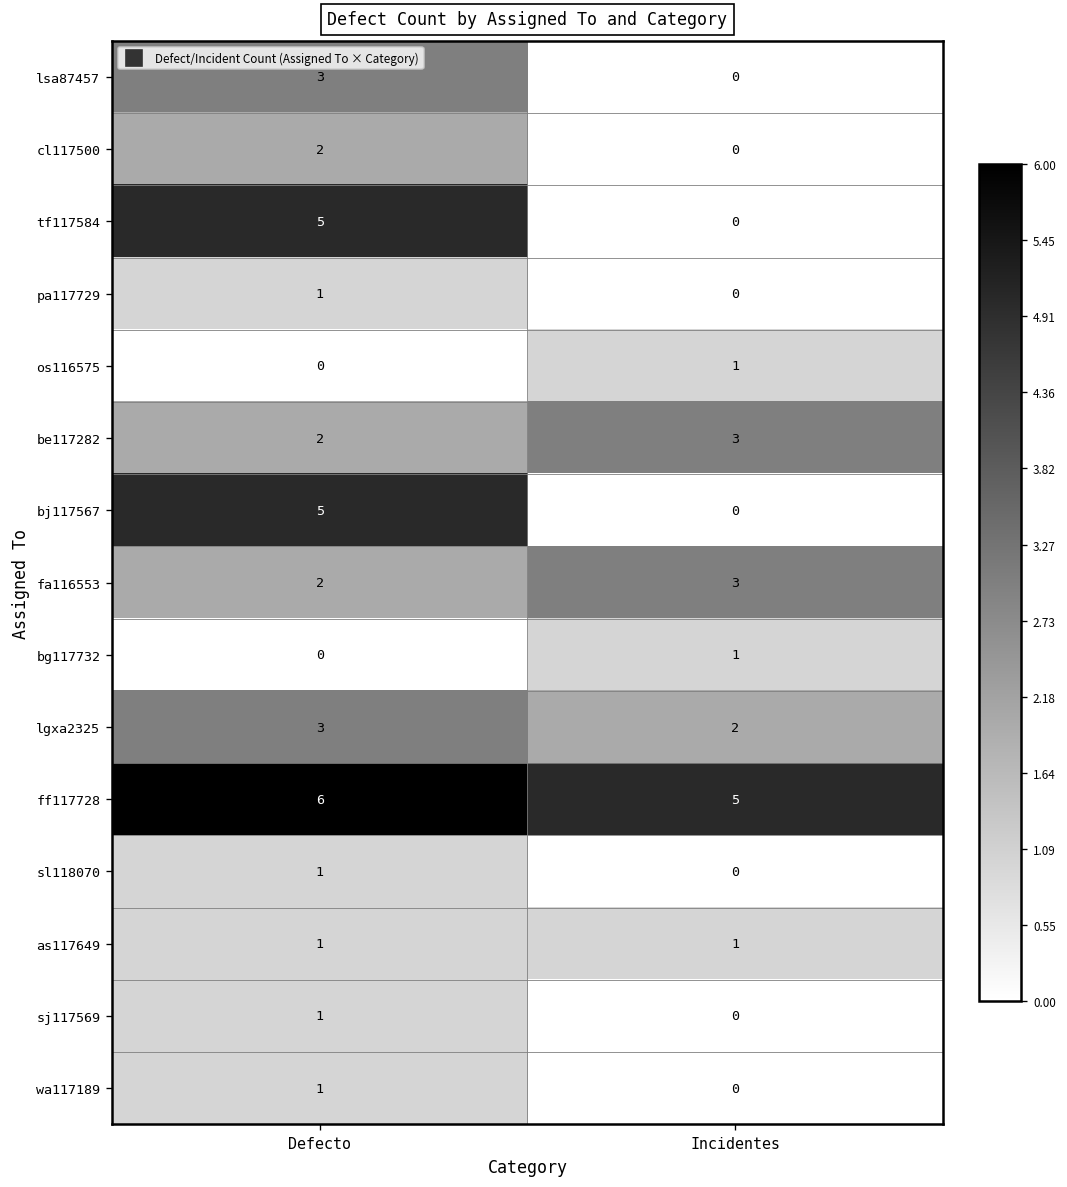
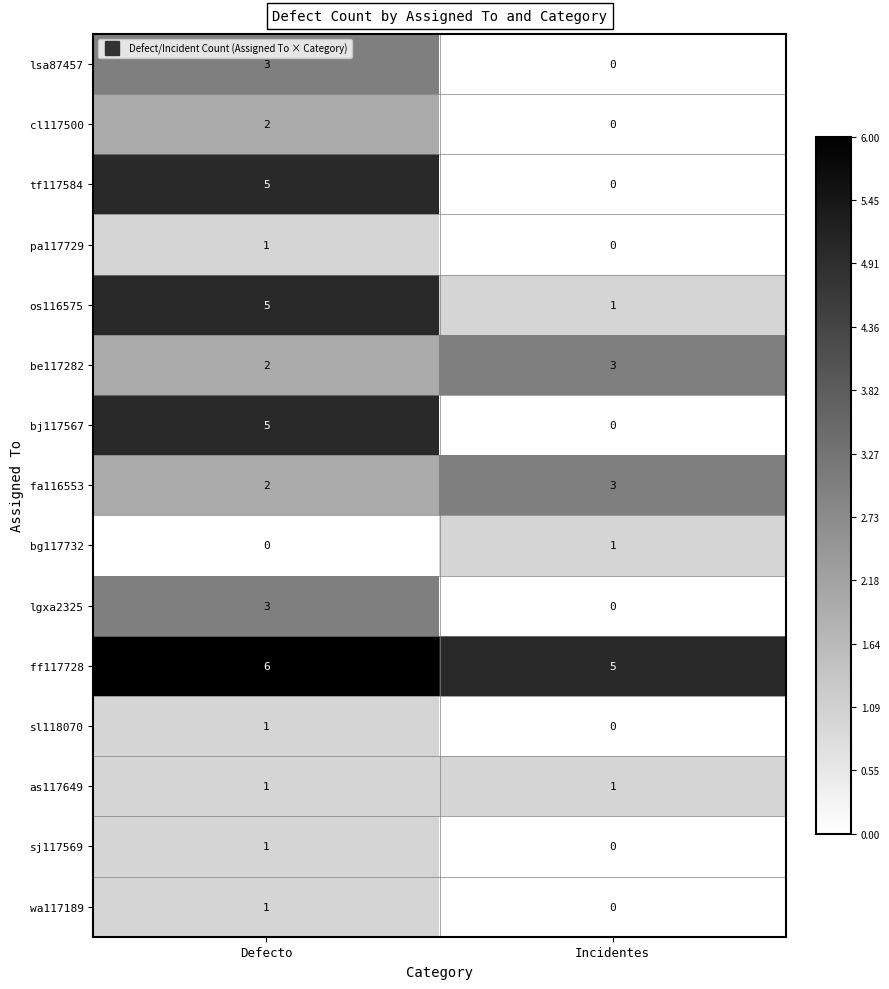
  {
    "lsa87457": {
      "Defecto": 3,
      "Incidentes": 0
    },
    "cl117500": {
      "Defecto": 2,
      "Incidentes": 0
    },
    "tf117584": {
      "Defecto": 5,
      "Incidentes": 0
    },
    "pa117729": {
      "Defecto": 1,
      "Incidentes": 0
    },
    "os116575": {
-     "Defecto": 0,
+     "Defecto": 5,
      "Incidentes": 1
    },
    "be117282": {
      "Defecto": 2,
      "Incidentes": 3
    },
    "bj117567": {
      "Defecto": 5,
      "Incidentes": 0
    },
    "fa116553": {
      "Defecto": 2,
      "Incidentes": 3
    },
    "bg117732": {
      "Defecto": 0,
      "Incidentes": 1
    },
    "lgxa2325": {
      "Defecto": 3,
-     "Incidentes": 2
+     "Incidentes": 0
    },
    "ff117728": {
      "Defecto": 6,
      "Incidentes": 5
    },
    "sl118070": {
      "Defecto": 1,
      "Incidentes": 0
    },
    "as117649": {
      "Defecto": 1,
      "Incidentes": 1
    },
    "sj117569": {
      "Defecto": 1,
      "Incidentes": 0
    },
    "wa117189": {
      "Defecto": 1,
      "Incidentes": 0
    }
  }
